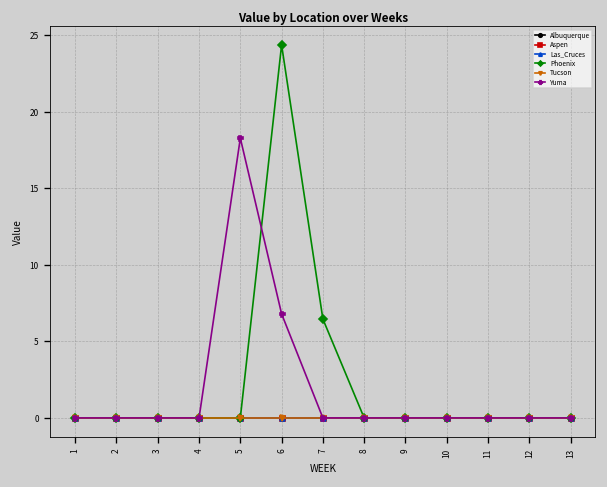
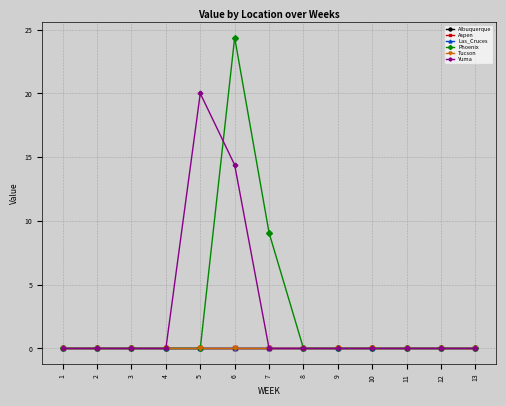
  {
    "Tucson": {
      "6": 0.0
    },
    "Phoenix": {
      "6": 24.4,
-     "7": 6.5
+     "7": 9.1
    },
    "Yuma": {
-     "5": 18.3,
-     "6": 6.8
+     "5": 20.0,
+     "6": 14.4
    }
  }
